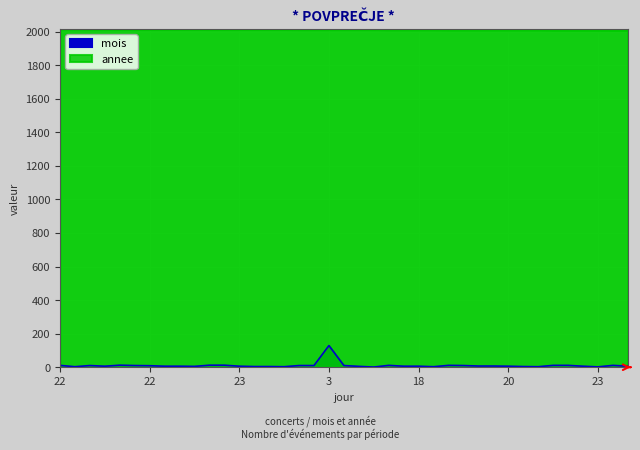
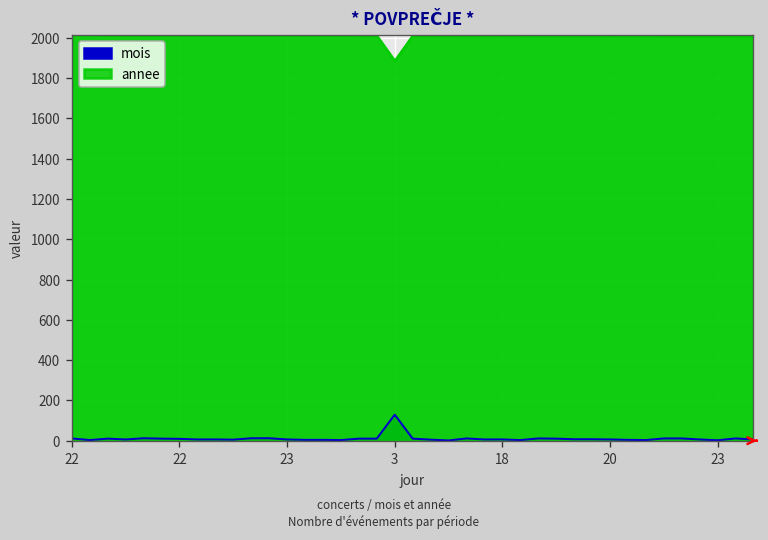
  {
    "mois": {
      "3": 130,
      "18": 10
    },
    "annee": {
-     "3": 2010,
+     "3": 1890,
      "18": 2010
    }
  }
